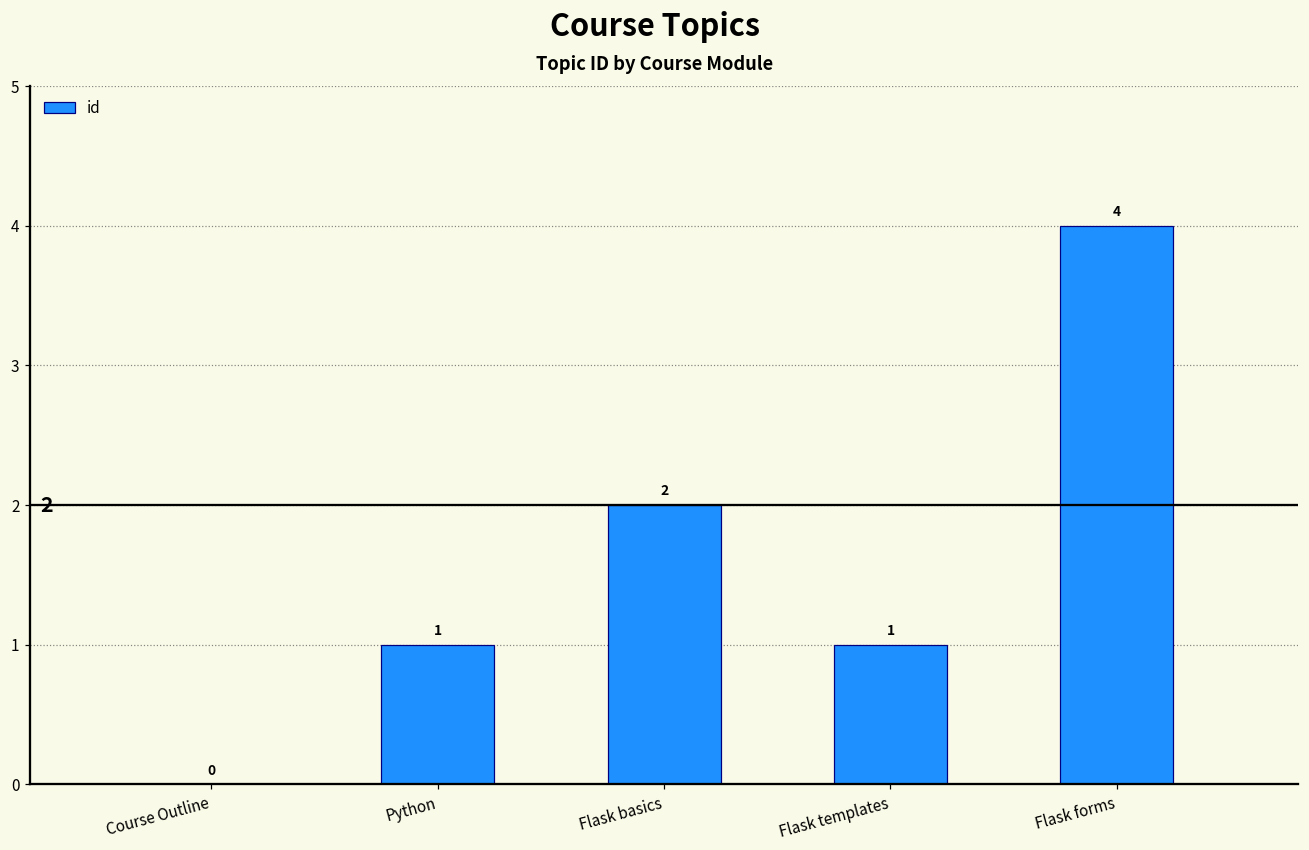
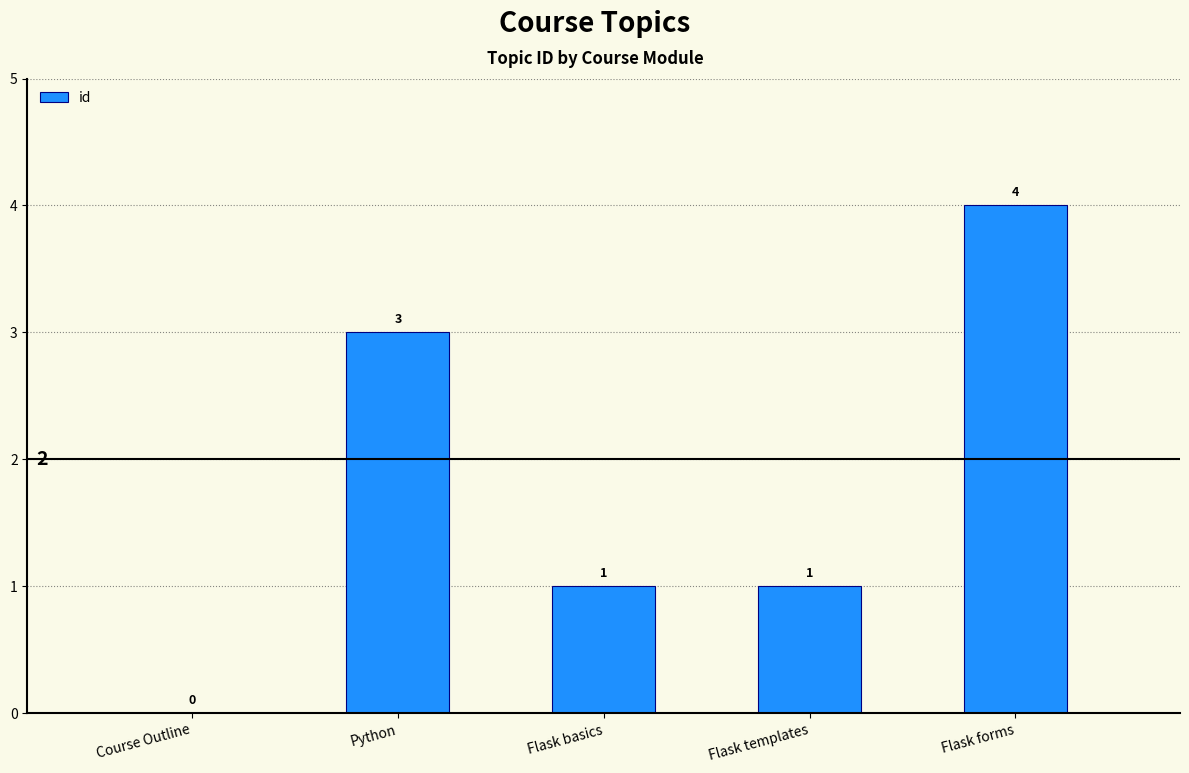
  {
    "Course Outline": 0,
-   "Python": 1,
-   "Flask basics": 2,
+   "Python": 3,
+   "Flask basics": 1,
    "Flask templates": 1,
    "Flask forms": 4
  }
